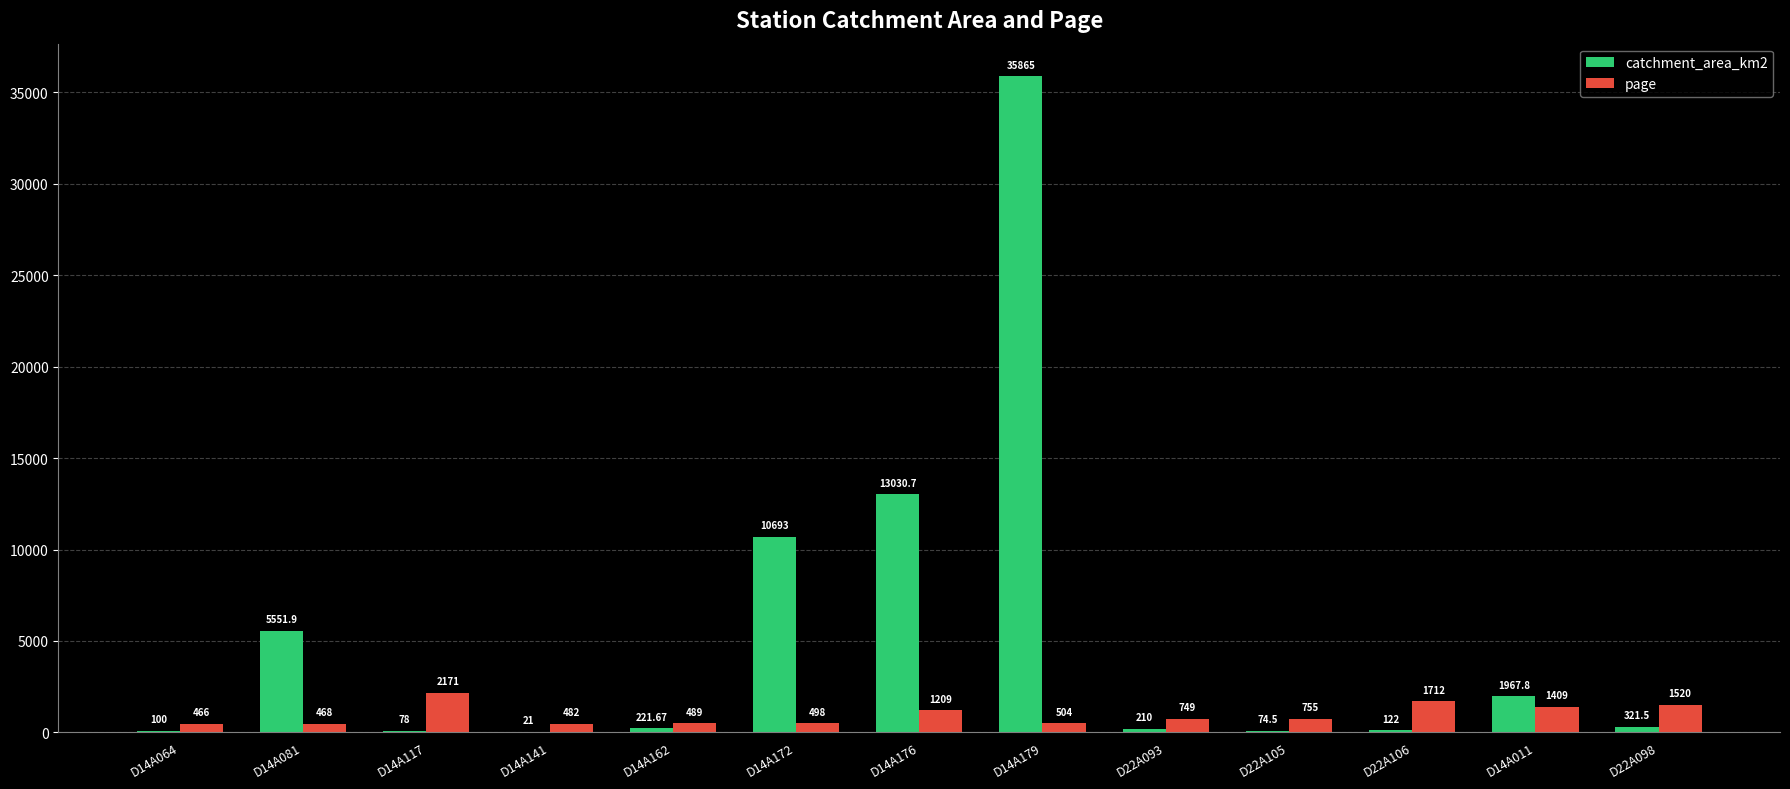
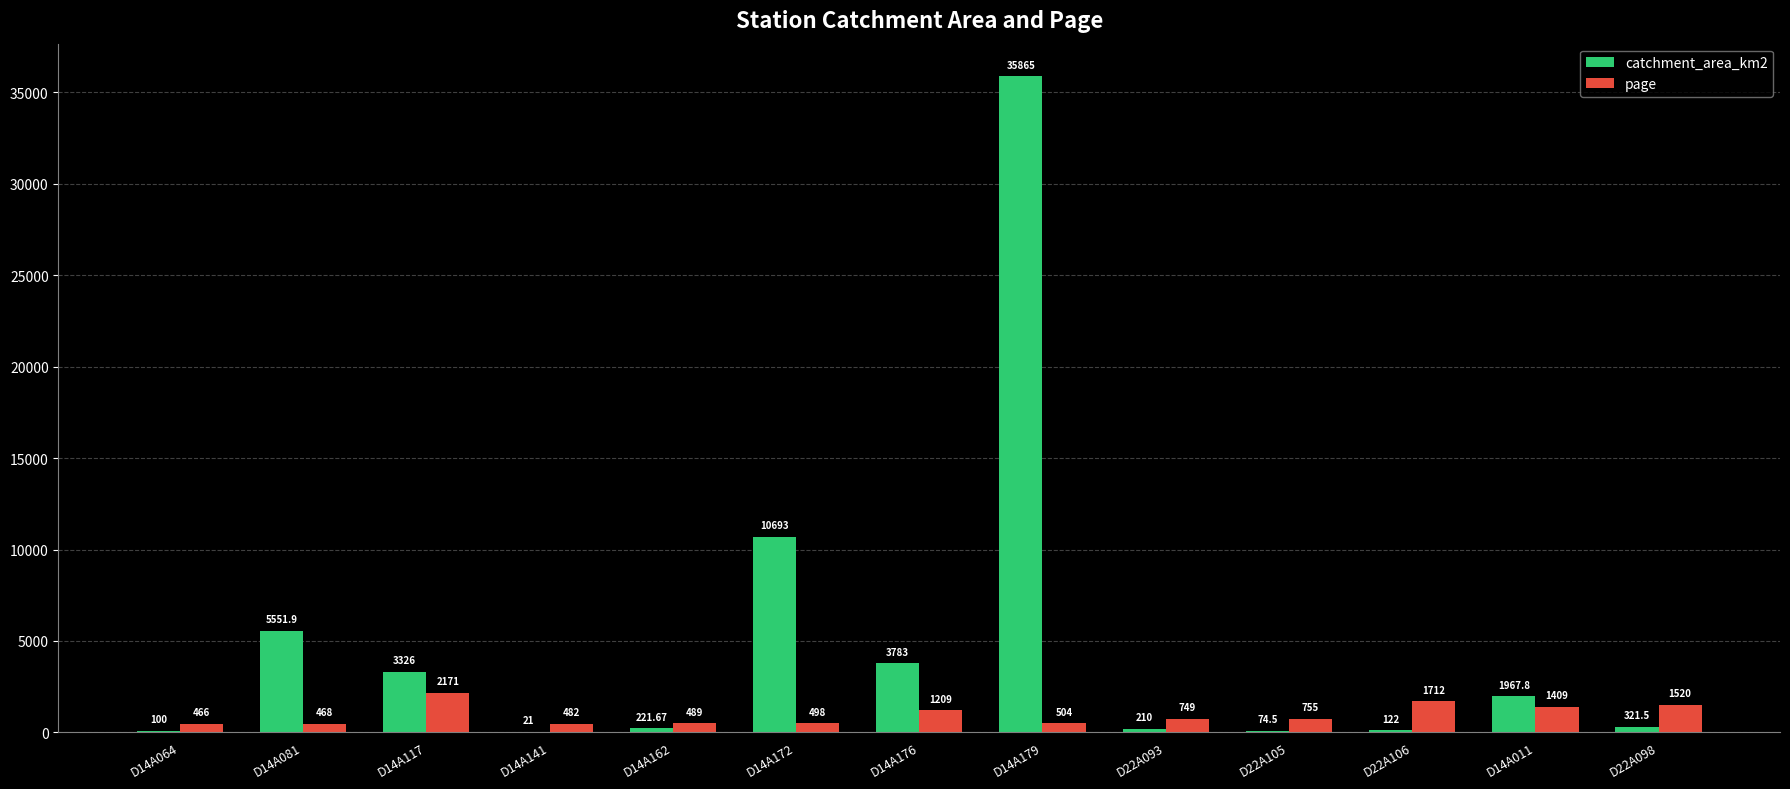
  {
    "catchment_area_km2": {
      "D14A064": 100,
      "D14A081": 5551.9,
-     "D14A117": 78,
+     "D14A117": 3326,
      "D14A141": 21,
      "D14A162": 221.67,
      "D14A172": 10693,
-     "D14A176": 13030.7,
+     "D14A176": 3783,
      "D14A179": 35865,
      "D22A093": 210,
      "D22A105": 74.5,
      "D22A106": 122,
      "D14A011": 1967.8,
      "D22A098": 321.5
    },
    "page": {
      "D14A064": 466,
      "D14A081": 468,
      "D14A117": 2171,
      "D14A141": 482,
      "D14A162": 489,
      "D14A172": 498,
      "D14A176": 1209,
      "D14A179": 504,
      "D22A093": 749,
      "D22A105": 755,
      "D22A106": 1712,
      "D14A011": 1409,
      "D22A098": 1520
    }
  }
